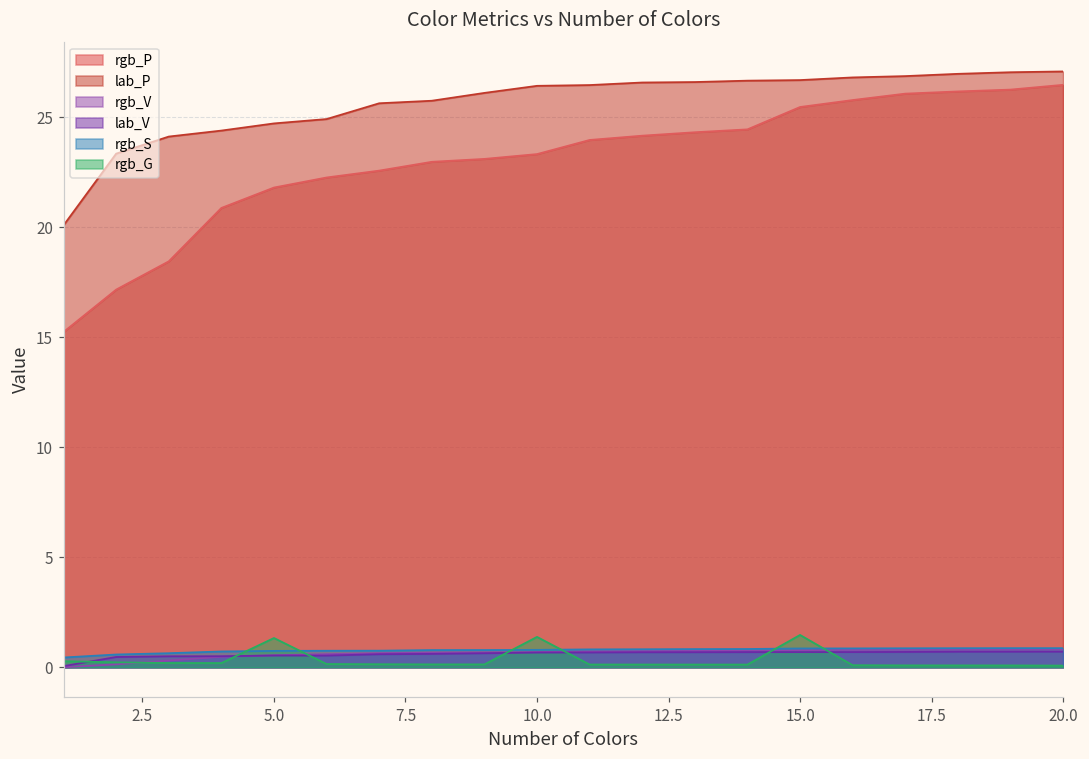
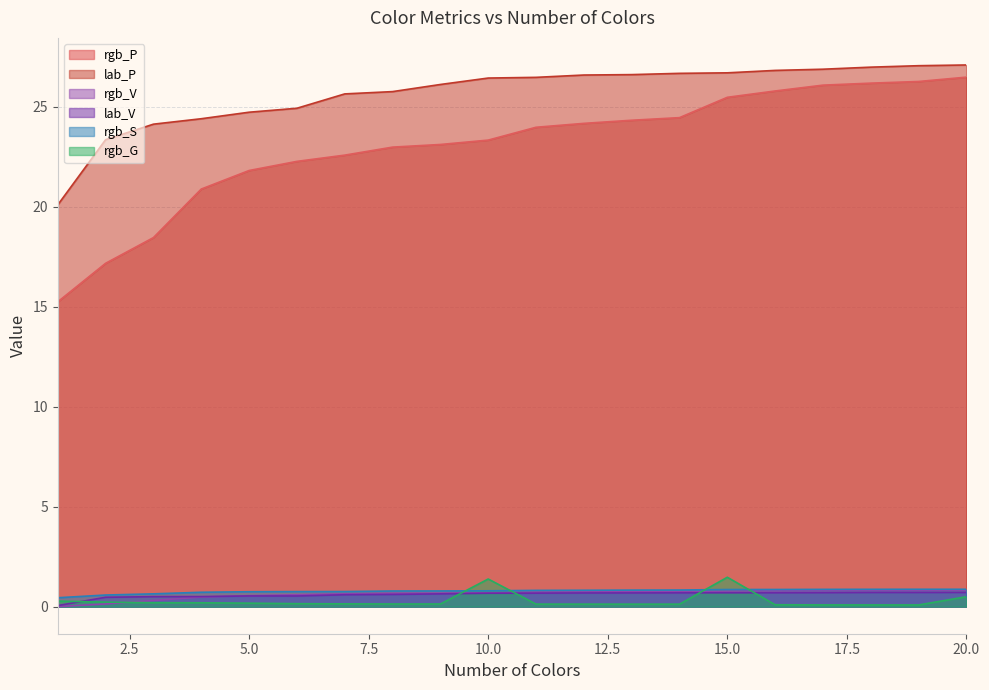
  {
    "rgb_S": {
      "5.0": 0.7
    },
    "rgb_G": {
-     "5.0": 1.3,
+     "5.0": 0.2,
      "10.0": 1.4,
      "15.0": 1.5,
-     "20.0": 0.1
+     "20.0": 0.5
    }
  }
